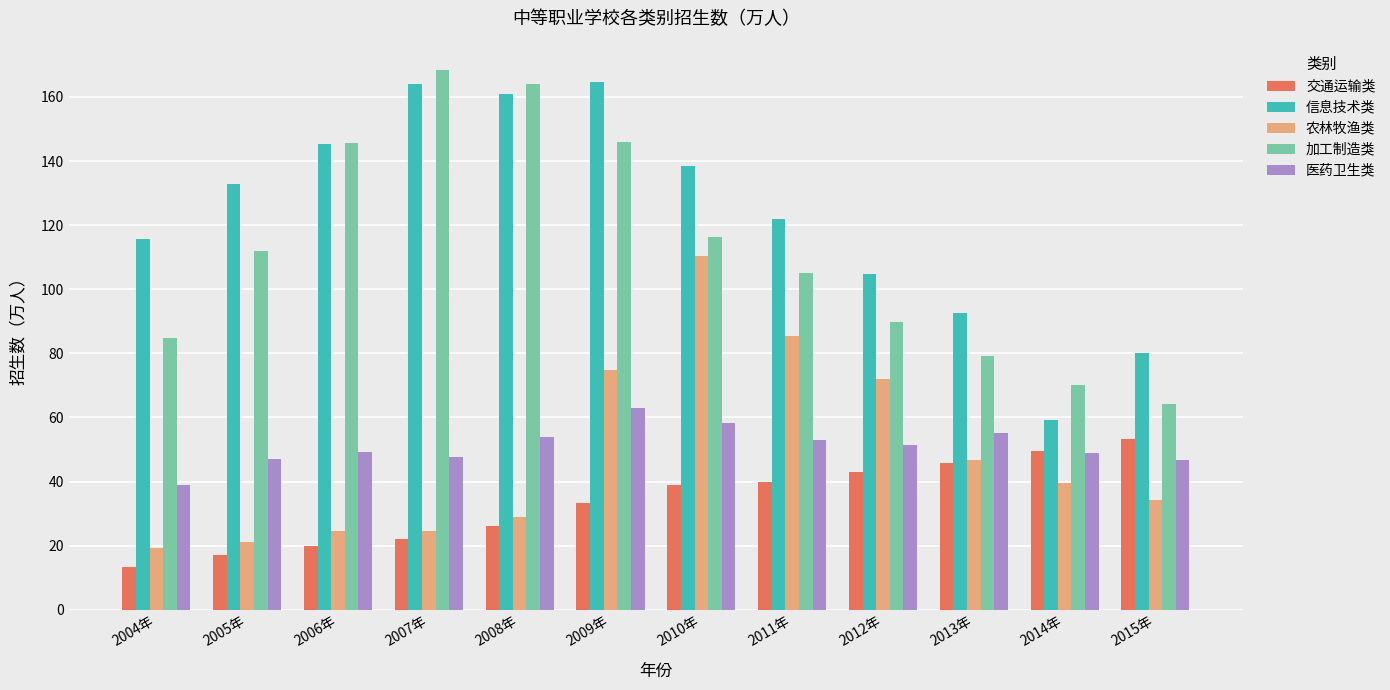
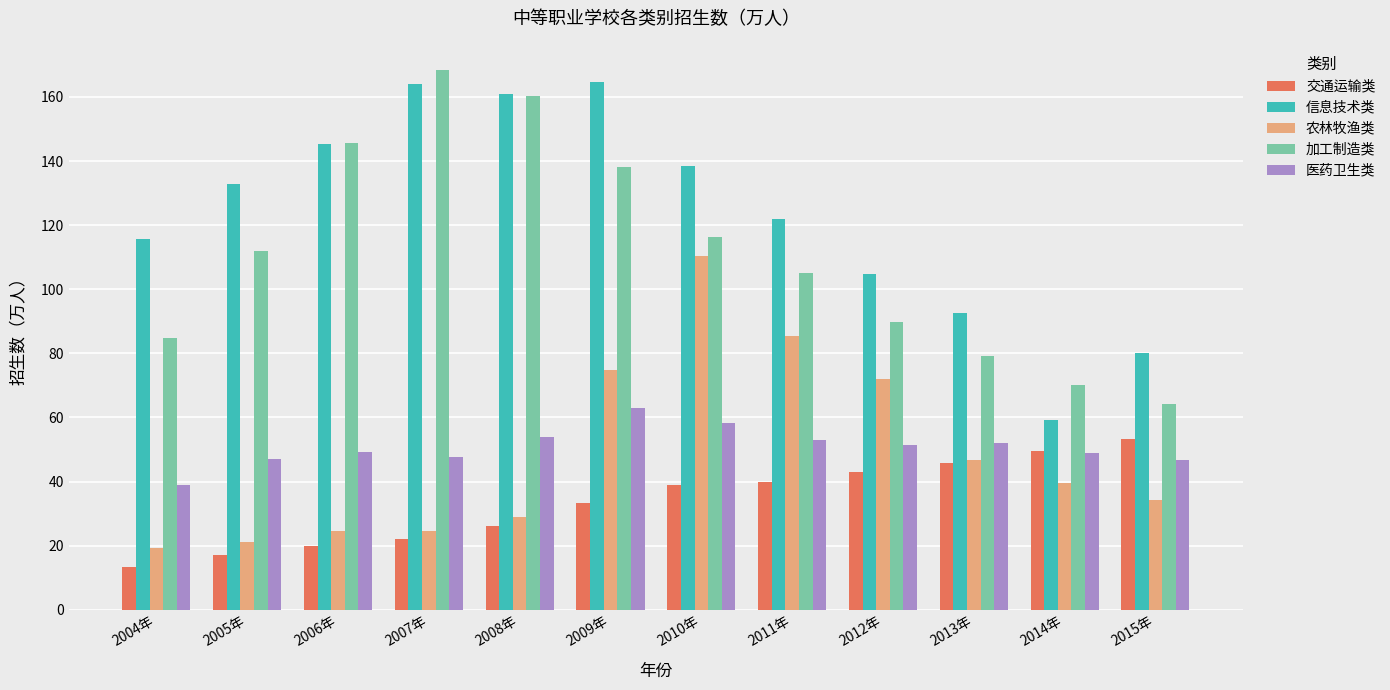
  {
    "交通运输类": {
      "2004年": 13,
      "2005年": 17,
      "2006年": 20,
      "2007年": 22,
      "2008年": 26,
      "2009年": 33,
      "2010年": 39,
      "2011年": 40,
      "2012年": 43,
      "2013年": 46,
      "2014年": 49,
      "2015年": 53
    },
    "信息技术类": {
      "2004年": 116,
      "2005年": 133,
      "2006年": 145,
      "2007年": 164,
      "2008年": 161,
      "2009年": 165,
      "2010年": 138,
      "2011年": 122,
      "2012年": 105,
      "2013年": 93,
      "2014年": 59,
      "2015年": 80
    },
    "农林牧渔类": {
      "2004年": 19,
      "2005年": 21,
      "2006年": 25,
      "2007年": 25,
      "2008年": 29,
      "2009年": 75,
      "2010年": 110,
      "2011年": 85,
      "2012年": 72,
      "2013年": 47,
      "2014年": 39,
      "2015年": 34
    },
    "加工制造类": {
      "2004年": 85,
      "2005年": 112,
      "2006年": 146,
      "2007年": 168,
-     "2008年": 164,
-     "2009年": 146,
+     "2008年": 160,
+     "2009年": 138,
      "2010年": 116,
      "2011年": 105,
      "2012年": 90,
      "2013年": 79,
      "2014年": 70,
      "2015年": 64
    },
    "医药卫生类": {
      "2004年": 39,
      "2005年": 47,
      "2006年": 49,
      "2007年": 48,
      "2008年": 54,
      "2009年": 63,
      "2010年": 58,
      "2011年": 53,
      "2012年": 51,
-     "2013年": 55,
+     "2013年": 52,
      "2014年": 49,
      "2015年": 47
    }
  }
